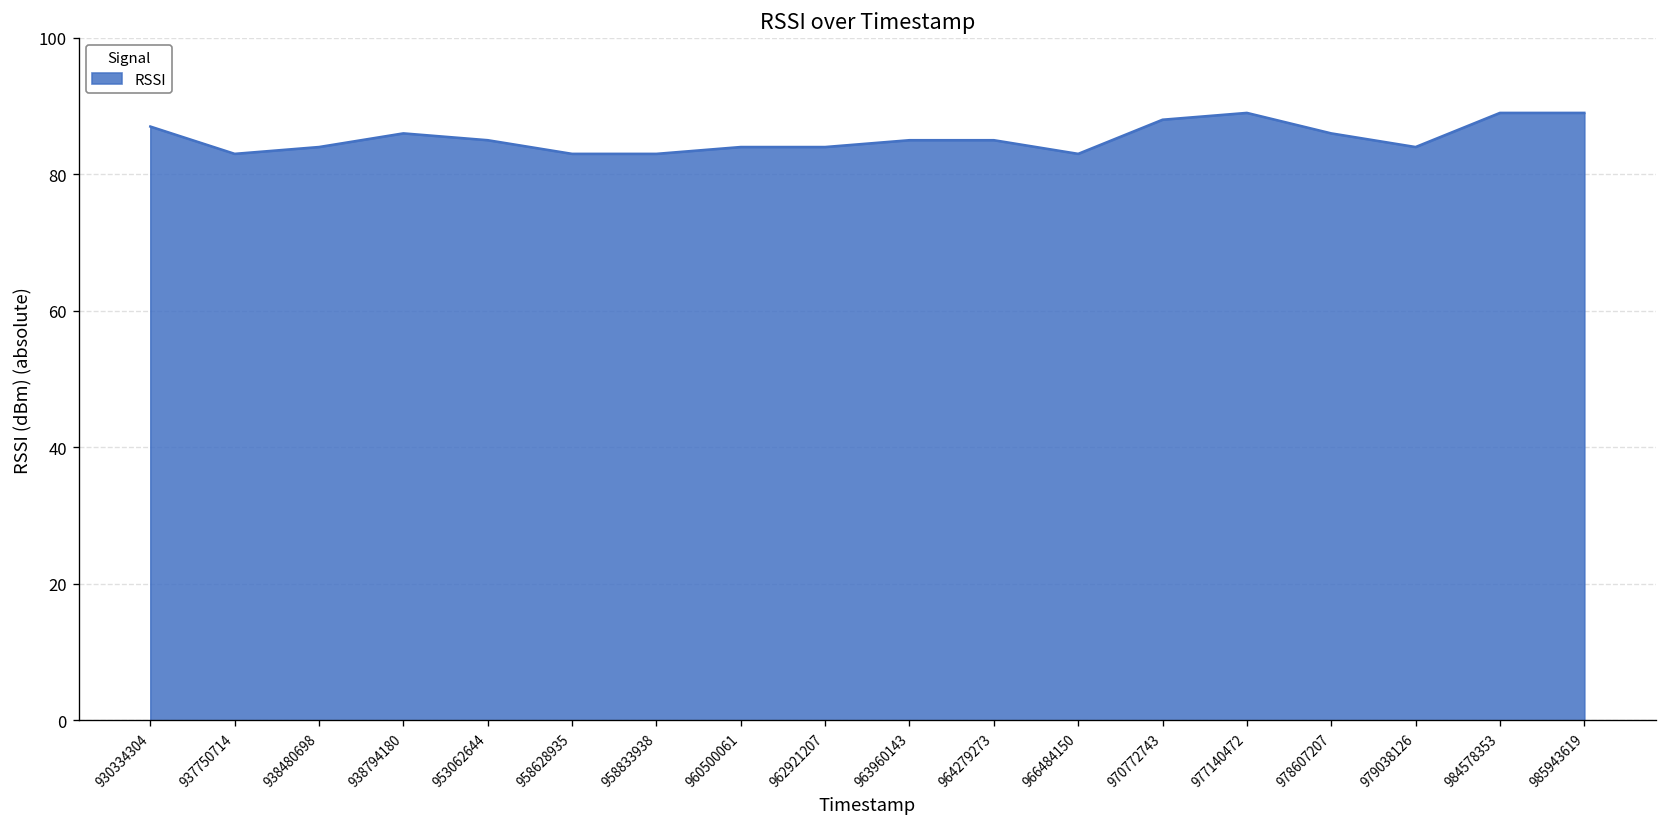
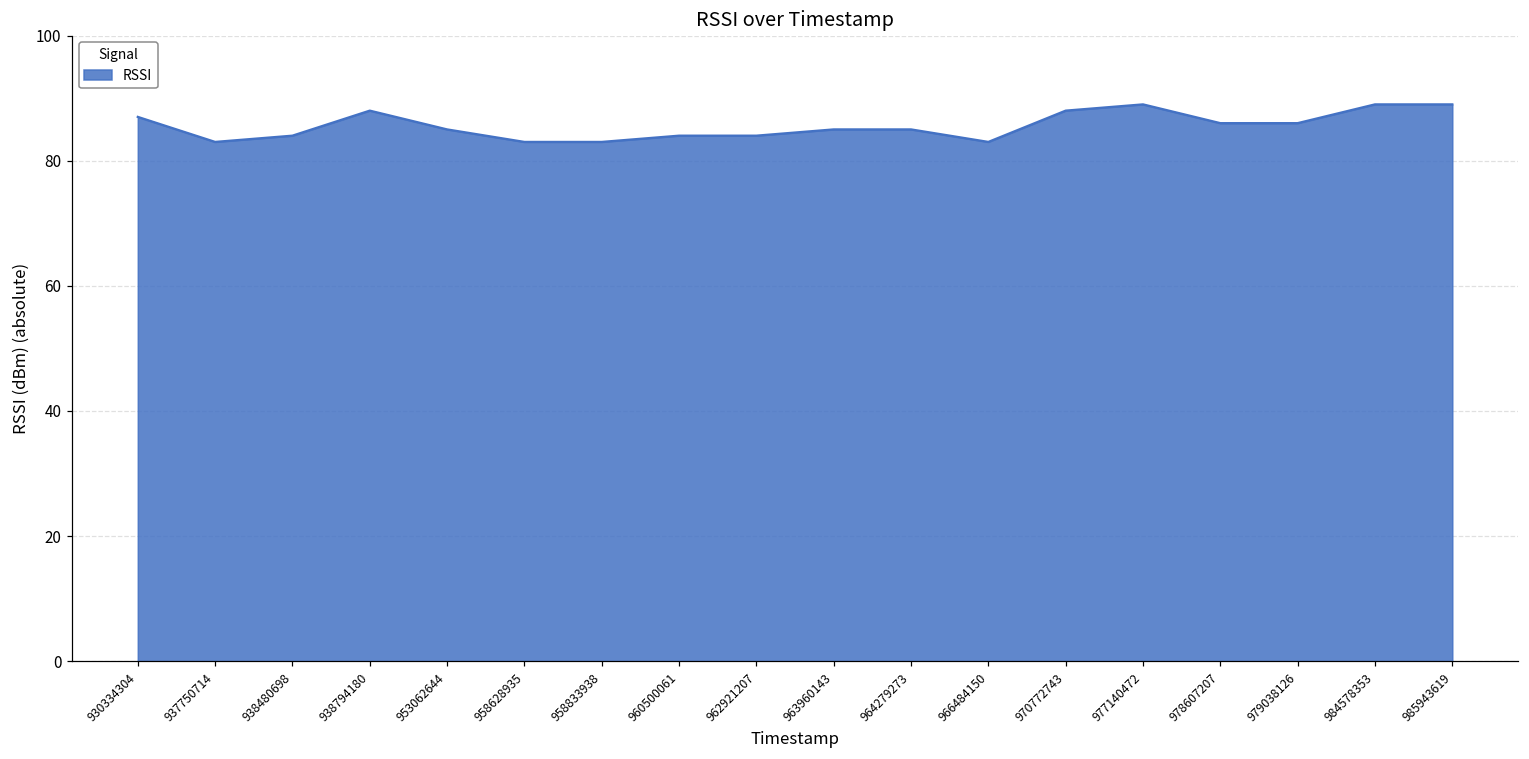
  {
    "930334304": 87,
    "937750714": 83,
    "938480698": 84,
-   "938794180": 86,
+   "938794180": 88,
    "953062644": 85,
    "958628935": 83,
    "958833938": 83,
    "960500061": 84,
    "962921207": 84,
    "963960143": 85,
    "964279273": 85,
    "966484150": 83,
    "970772743": 88,
    "977140472": 89,
    "978607207": 86,
-   "979038126": 84,
+   "979038126": 86,
    "984578353": 89,
    "985943619": 89
  }
